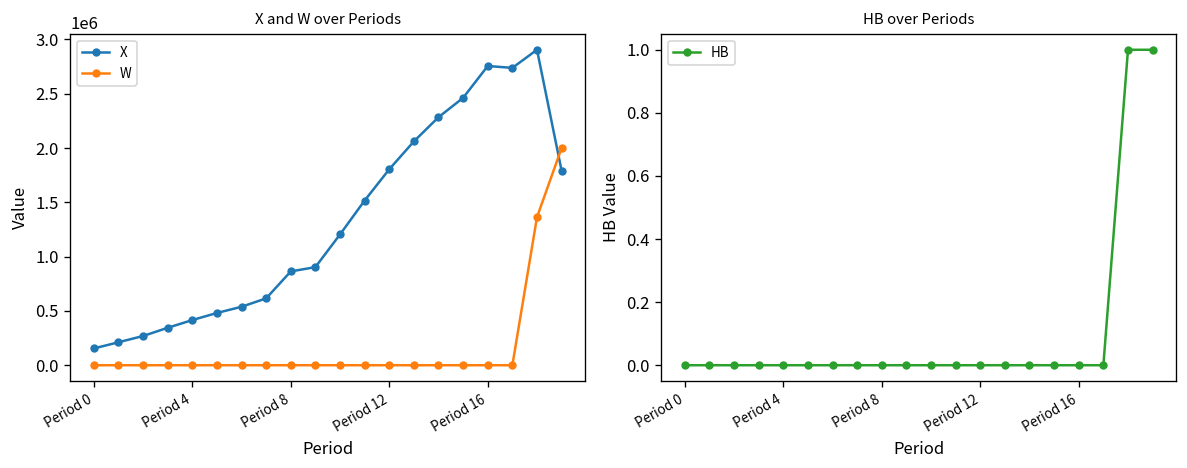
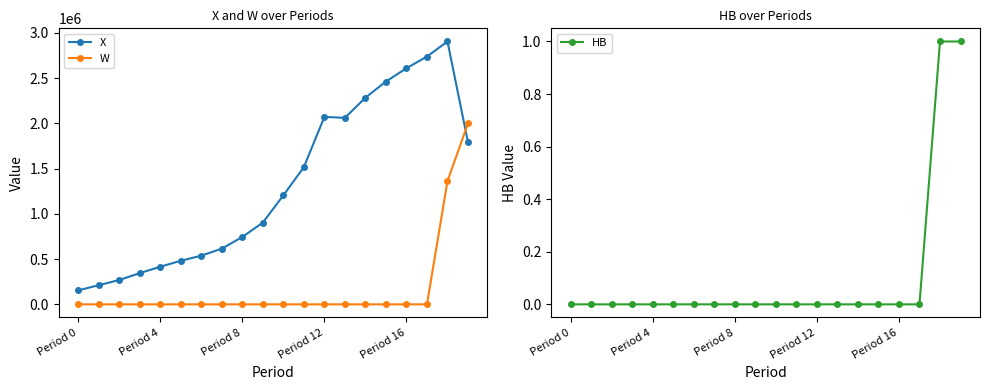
  {
    "X and W over Periods": {
      "X": {
        "Period 0": 200000,
        "Period 4": 400000,
-       "Period 8": 900000,
-       "Period 12": 1800000,
-       "Period 16": 2800000
+       "Period 8": 700000,
+       "Period 12": 2100000,
+       "Period 16": 2600000
      },
      "W": {
        "Period 0": 0,
        "Period 4": 0,
        "Period 8": 0,
        "Period 12": 0,
        "Period 16": 0
      }
    },
    "HB over Periods": {
      "Period 0": 0.00,
      "Period 4": 0.00,
      "Period 8": 0.00,
      "Period 12": 0.00,
      "Period 16": 0.00
    }
  }
